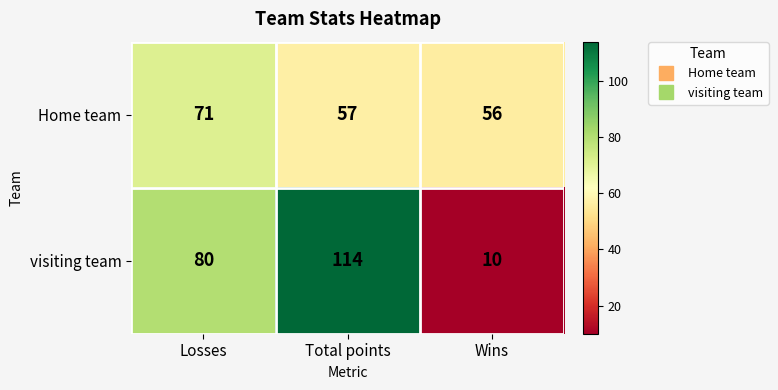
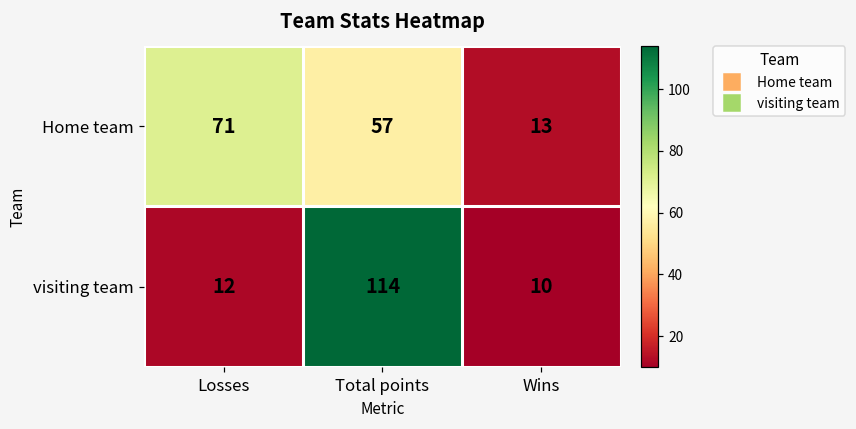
  {
    "Home team": {
      "Losses": 71,
      "Total points": 57,
-     "Wins": 56
+     "Wins": 13
    },
    "visiting team": {
-     "Losses": 80,
+     "Losses": 12,
      "Total points": 114,
      "Wins": 10
    }
  }
